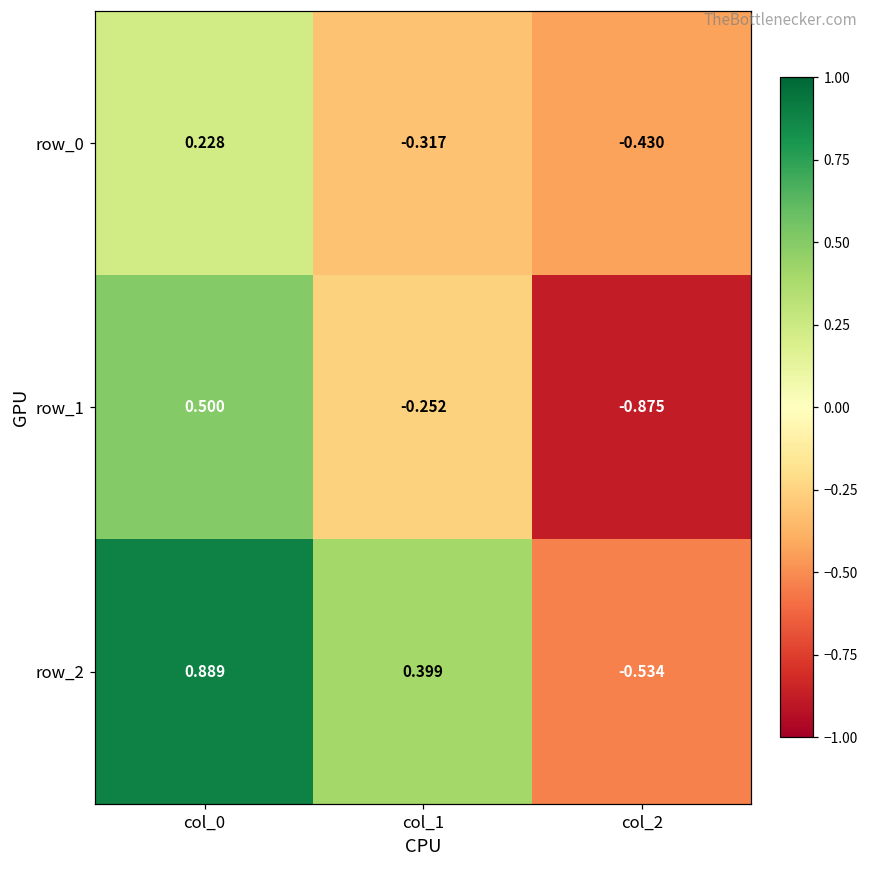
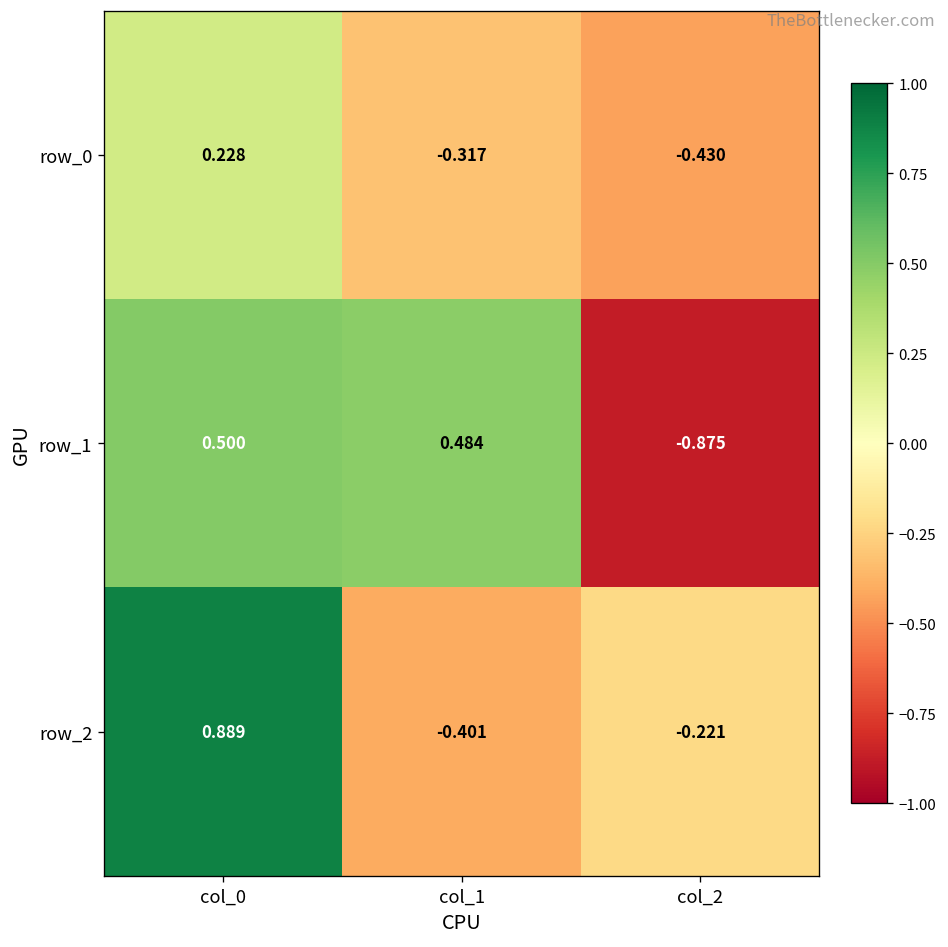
  {
    "row_0": {
      "col_0": 0.228,
      "col_1": -0.317,
      "col_2": -0.430
    },
    "row_1": {
      "col_0": 0.500,
-     "col_1": -0.252,
+     "col_1": 0.484,
      "col_2": -0.875
    },
    "row_2": {
      "col_0": 0.889,
-     "col_1": 0.399,
-     "col_2": -0.534
+     "col_1": -0.401,
+     "col_2": -0.221
    }
  }
